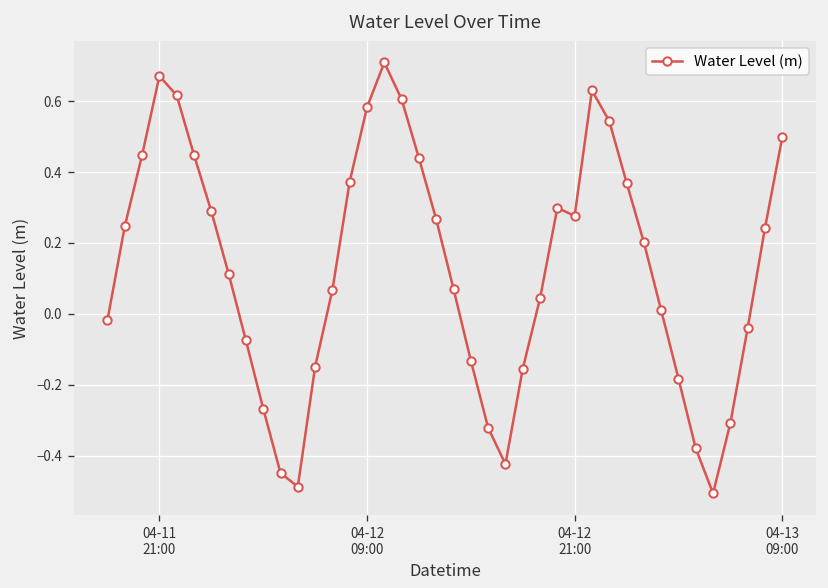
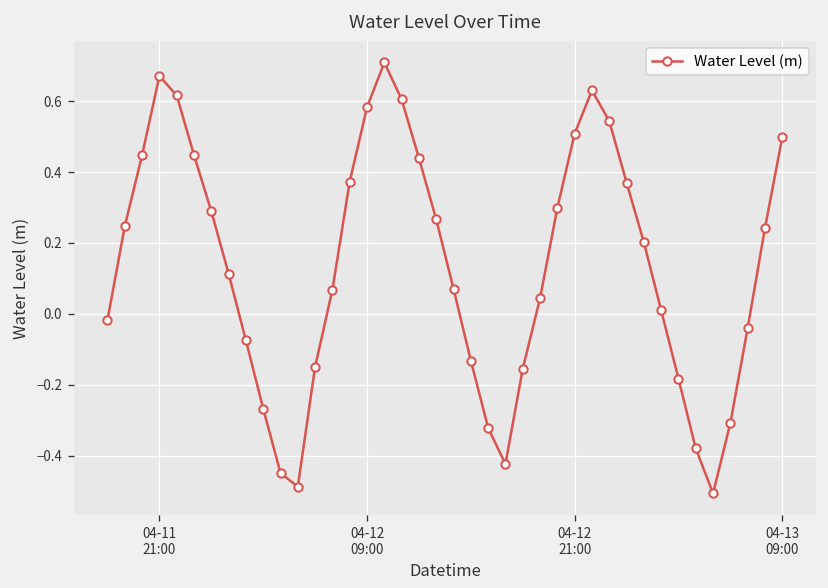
  {
    "04-11 21:00": 0.67,
    "04-12 09:00": 0.58,
-   "04-12 21:00": 0.28,
+   "04-12 21:00": 0.51,
    "04-13 09:00": 0.50
  }
